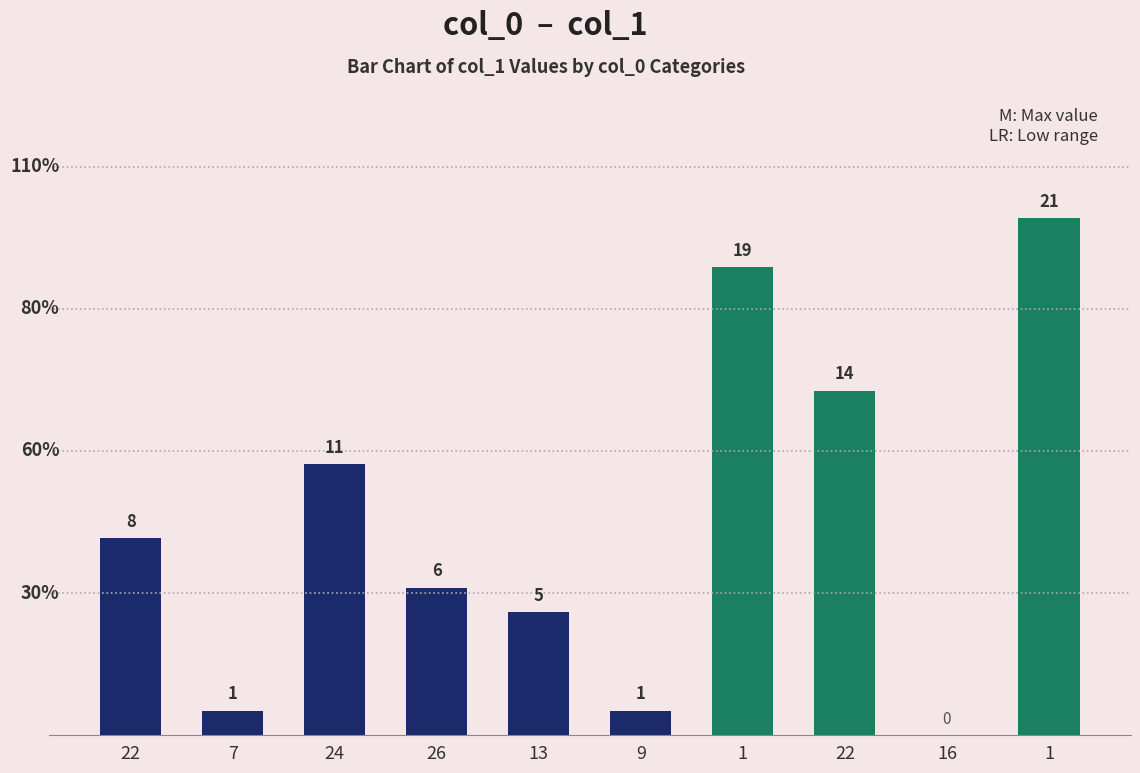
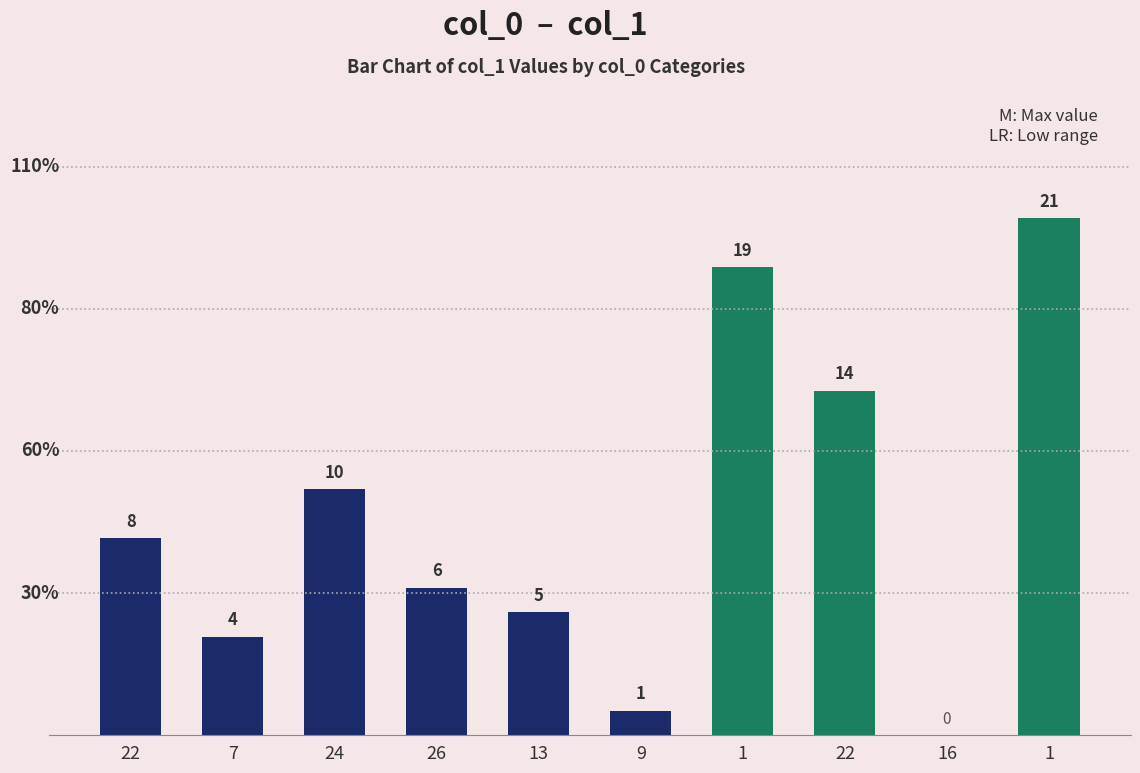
  {
-   "7": 1,
-   "24": 11,
+   "7": 4,
+   "24": 10,
    "26": 6,
    "13": 5,
    "9": 1,
    "16": 0
  }
